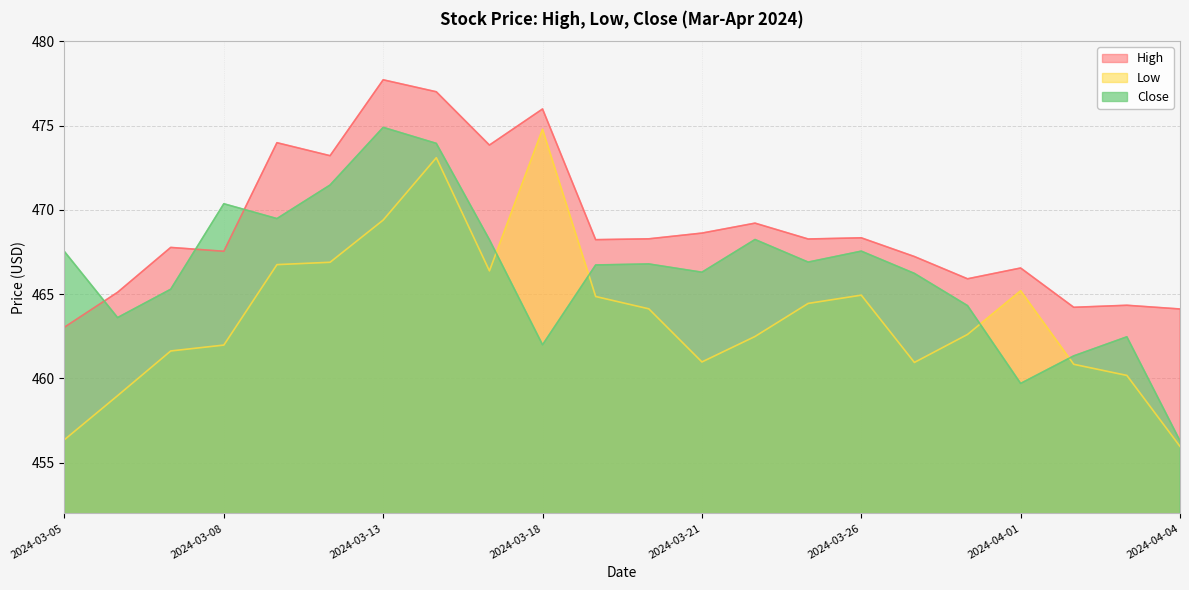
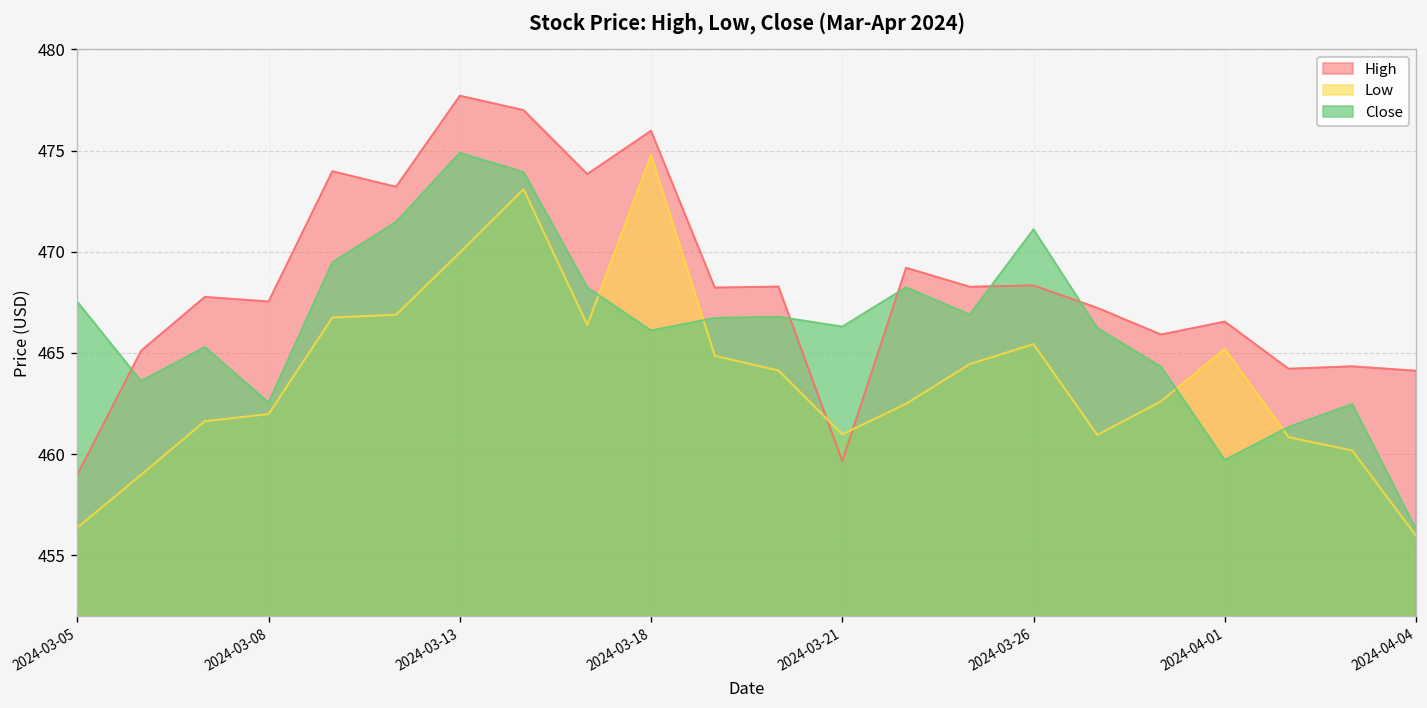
  {
    "High": {
-     "2024-03-05": 463.0,
+     "2024-03-05": 459.0,
      "2024-03-08": 467.5,
      "2024-03-13": 477.7,
      "2024-03-18": 476.0,
-     "2024-03-21": 468.6,
+     "2024-03-21": 459.6,
      "2024-03-26": 468.3,
      "2024-04-01": 466.5,
      "2024-04-04": 464.1
    },
    "Low": {
      "2024-03-05": 456.4,
      "2024-03-08": 462.0,
-     "2024-03-13": 469.4,
+     "2024-03-13": 470.0,
      "2024-03-18": 474.8,
      "2024-03-21": 461.0,
-     "2024-03-26": 464.9,
+     "2024-03-26": 465.4,
      "2024-04-01": 465.2,
      "2024-04-04": 456.0
    },
    "Close": {
      "2024-03-05": 467.5,
-     "2024-03-08": 470.4,
+     "2024-03-08": 462.5,
      "2024-03-13": 474.9,
-     "2024-03-18": 462.0,
+     "2024-03-18": 466.1,
      "2024-03-21": 466.3,
-     "2024-03-26": 467.5,
+     "2024-03-26": 471.1,
      "2024-04-01": 459.7,
      "2024-04-04": 456.3
    }
  }
